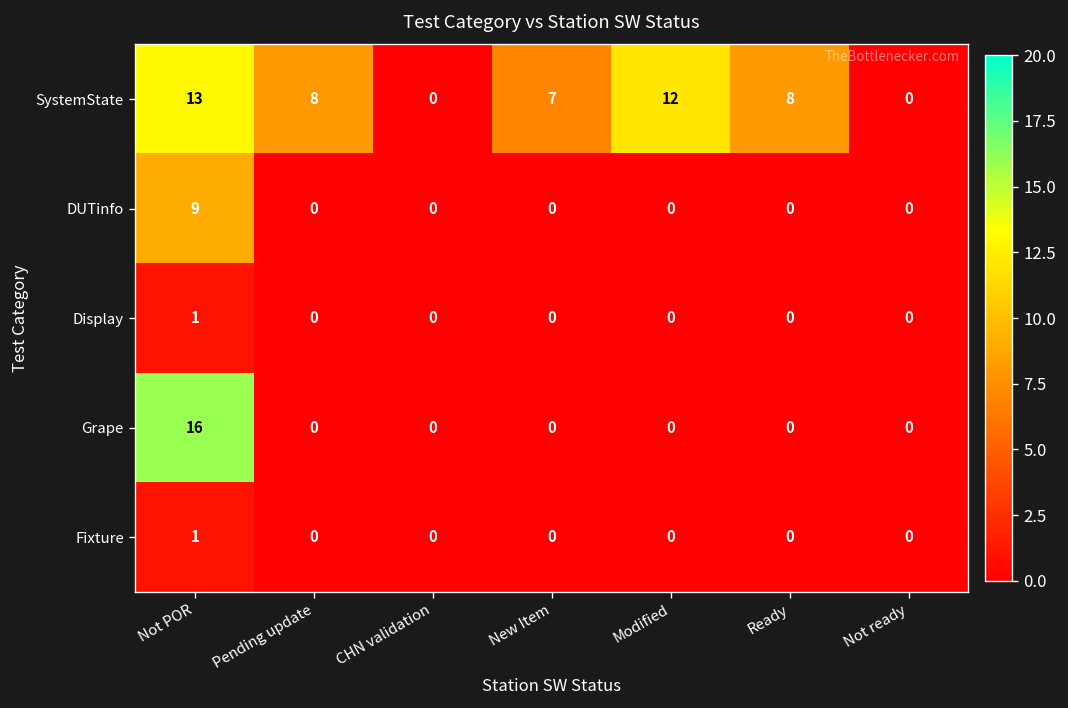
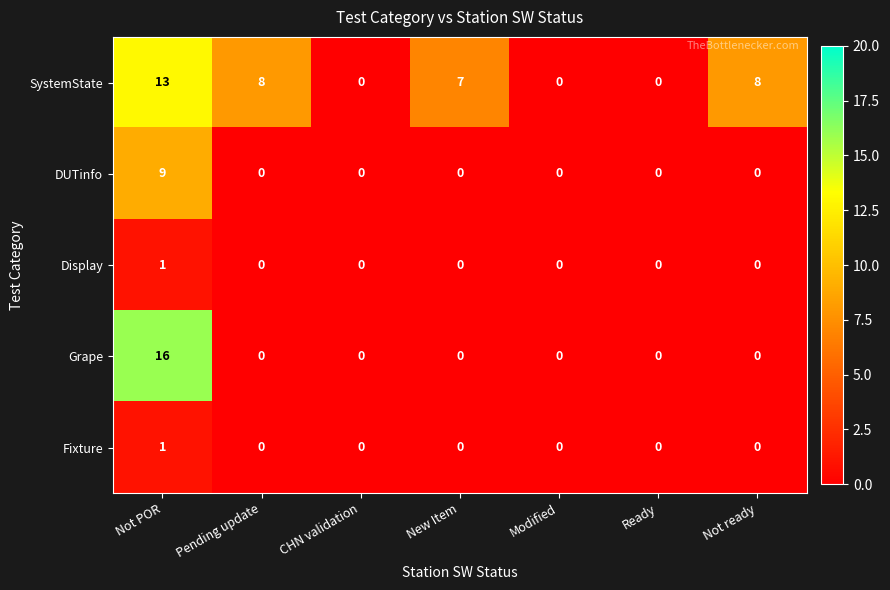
  {
    "SystemState": {
      "Not POR": 13,
      "Pending update": 8,
      "CHN validation": 0,
      "New Item": 7,
-     "Modified": 12,
-     "Ready": 8,
-     "Not ready": 0
+     "Modified": 0,
+     "Ready": 0,
+     "Not ready": 8
    },
    "DUTinfo": {
      "Not POR": 9,
      "Pending update": 0,
      "CHN validation": 0,
      "New Item": 0,
      "Modified": 0,
      "Ready": 0,
      "Not ready": 0
    },
    "Display": {
      "Not POR": 1,
      "Pending update": 0,
      "CHN validation": 0,
      "New Item": 0,
      "Modified": 0,
      "Ready": 0,
      "Not ready": 0
    },
    "Grape": {
      "Not POR": 16,
      "Pending update": 0,
      "CHN validation": 0,
      "New Item": 0,
      "Modified": 0,
      "Ready": 0,
      "Not ready": 0
    },
    "Fixture": {
      "Not POR": 1,
      "Pending update": 0,
      "CHN validation": 0,
      "New Item": 0,
      "Modified": 0,
      "Ready": 0,
      "Not ready": 0
    }
  }
